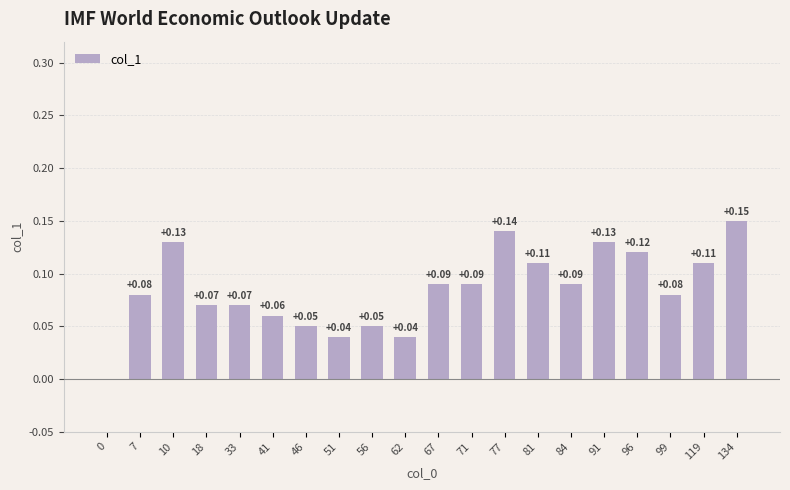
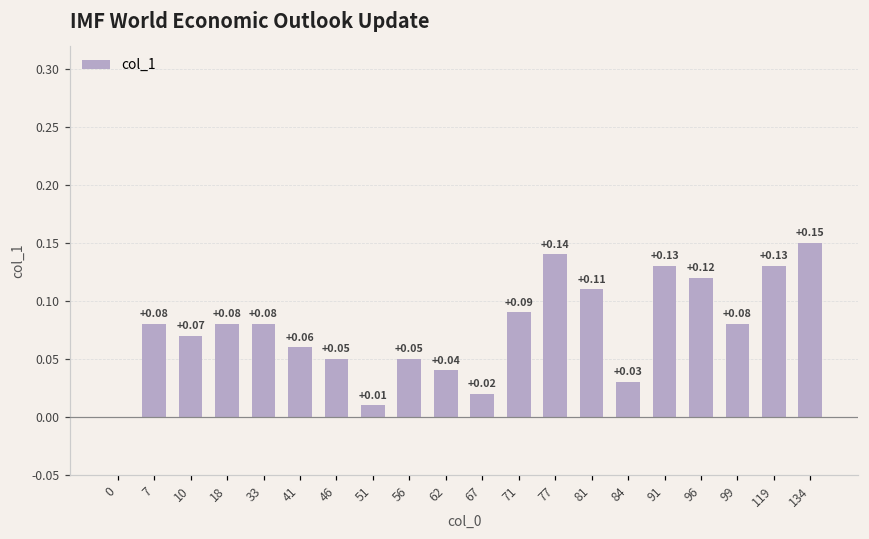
  {
    "7": "+0.08",
-   "10": "+0.13",
-   "18": "+0.07",
-   "33": "+0.07",
+   "10": "+0.07",
+   "18": "+0.08",
+   "33": "+0.08",
    "41": "+0.06",
    "46": "+0.05",
-   "51": "+0.04",
+   "51": "+0.01",
    "56": "+0.05",
    "62": "+0.04",
-   "67": "+0.09",
+   "67": "+0.02",
    "71": "+0.09",
    "77": "+0.14",
    "81": "+0.11",
-   "84": "+0.09",
+   "84": "+0.03",
    "91": "+0.13",
    "96": "+0.12",
    "99": "+0.08",
-   "119": "+0.11",
+   "119": "+0.13",
    "134": "+0.15"
  }
